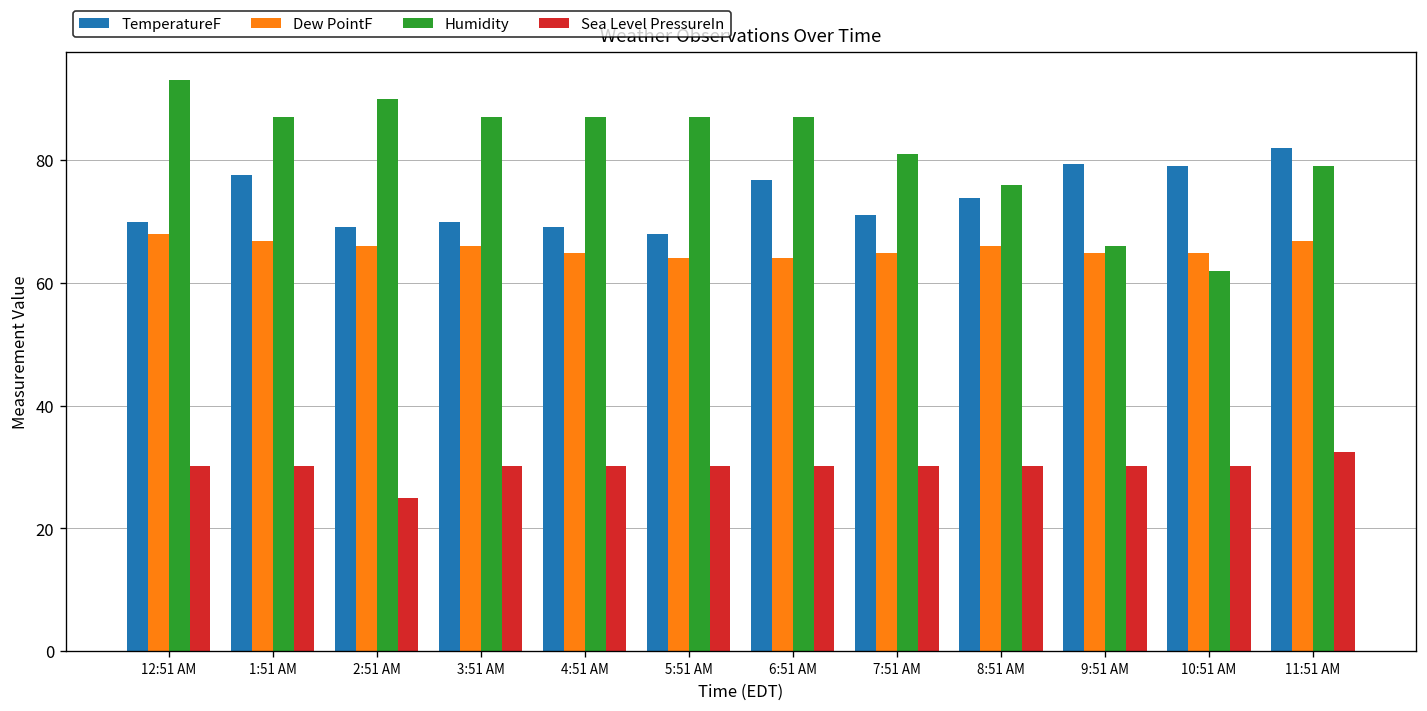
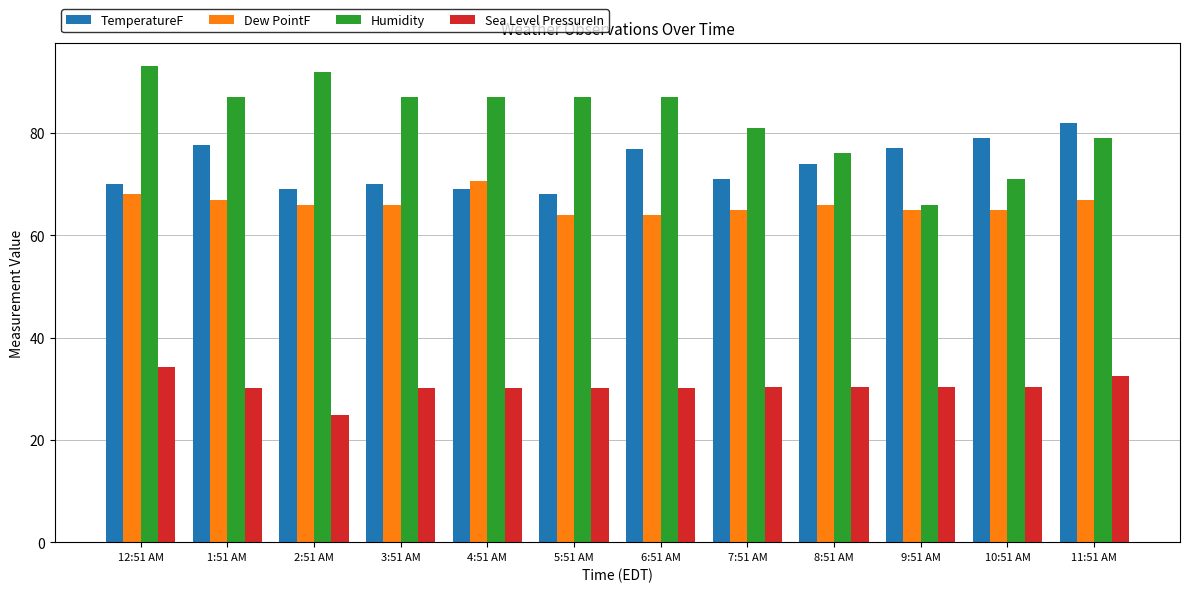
  {
    "TemperatureF": {
      "12:51 AM": 70,
      "1:51 AM": 78,
      "2:51 AM": 69,
      "3:51 AM": 70,
      "4:51 AM": 69,
      "5:51 AM": 68,
      "6:51 AM": 77,
      "7:51 AM": 71,
      "8:51 AM": 74,
-     "9:51 AM": 79,
+     "9:51 AM": 77,
      "10:51 AM": 79,
      "11:51 AM": 82
    },
    "Dew PointF": {
      "12:51 AM": 68,
      "1:51 AM": 67,
      "2:51 AM": 66,
      "3:51 AM": 66,
-     "4:51 AM": 65,
+     "4:51 AM": 71,
      "5:51 AM": 64,
      "6:51 AM": 64,
      "7:51 AM": 65,
      "8:51 AM": 66,
      "9:51 AM": 65,
      "10:51 AM": 65,
      "11:51 AM": 67
    },
    "Humidity": {
      "12:51 AM": 93,
      "1:51 AM": 87,
-     "2:51 AM": 90,
+     "2:51 AM": 92,
      "3:51 AM": 87,
      "4:51 AM": 87,
      "5:51 AM": 87,
      "6:51 AM": 87,
      "7:51 AM": 81,
      "8:51 AM": 76,
      "9:51 AM": 66,
-     "10:51 AM": 62,
+     "10:51 AM": 71,
      "11:51 AM": 79
    },
    "Sea Level PressureIn": {
-     "12:51 AM": 30,
+     "12:51 AM": 34,
      "1:51 AM": 30,
      "2:51 AM": 25,
      "3:51 AM": 30,
      "4:51 AM": 30,
      "5:51 AM": 30,
      "6:51 AM": 30,
      "7:51 AM": 30,
      "8:51 AM": 30,
      "9:51 AM": 30,
      "10:51 AM": 30,
      "11:51 AM": 32
    }
  }
